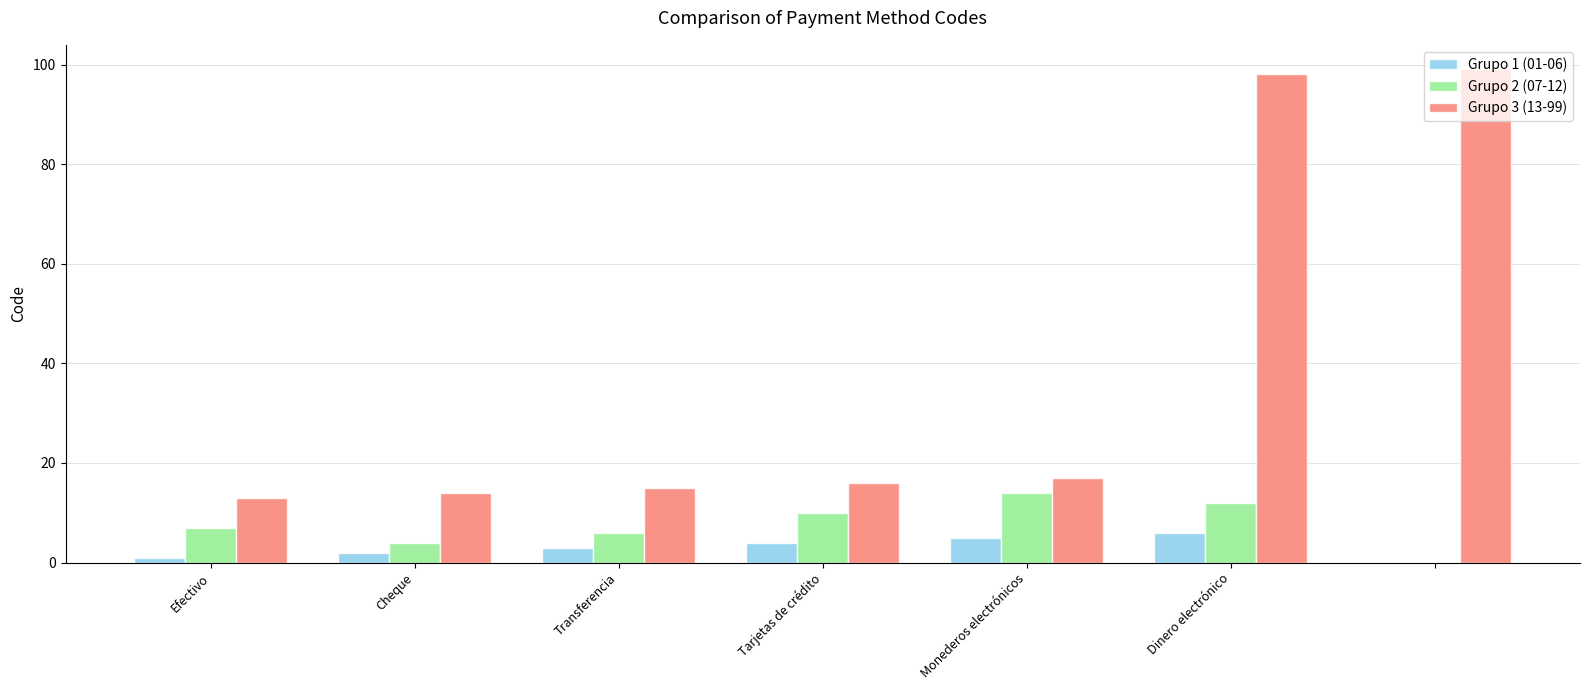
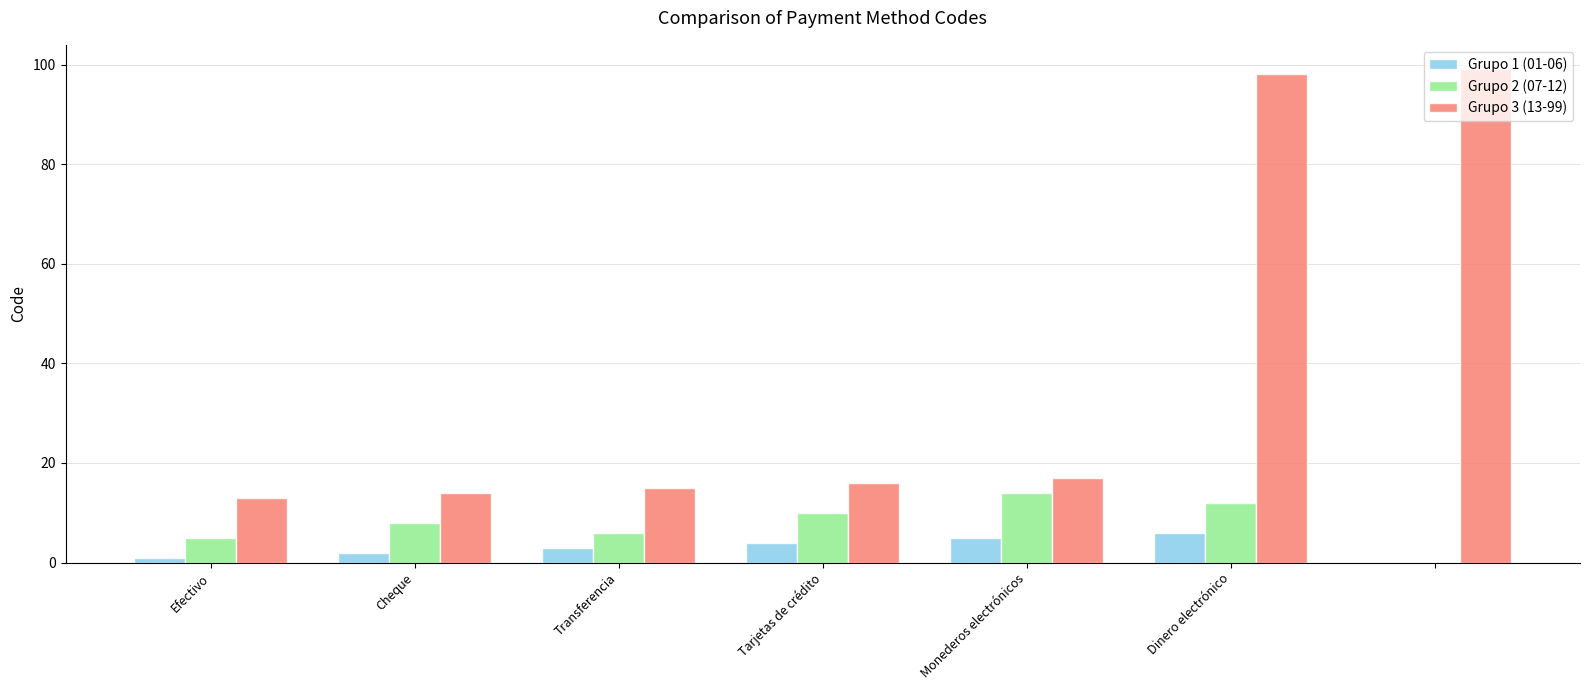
  {
    "Grupo 2 (07-12)": {
-     "Efectivo": 7,
-     "Cheque": 4,
+     "Efectivo": 5,
+     "Cheque": 8,
      "Transferencia": 6,
      "Tarjetas de crédito": 10,
      "Monederos electrónicos": 14,
      "Dinero electrónico": 12
    }
  }
